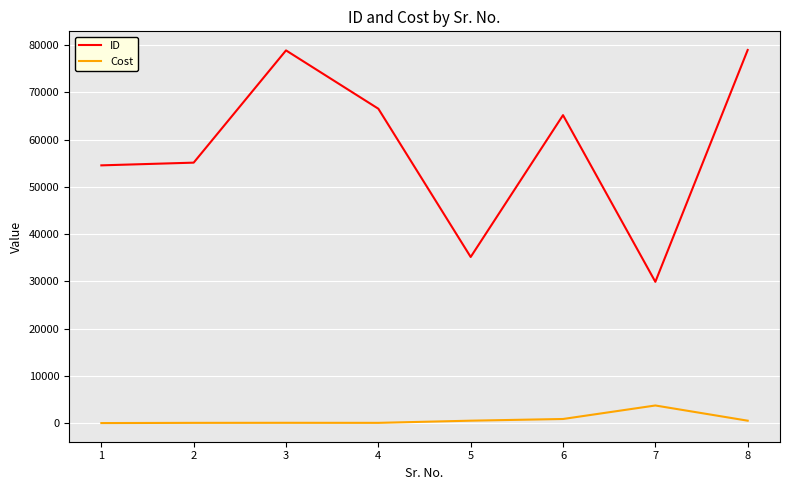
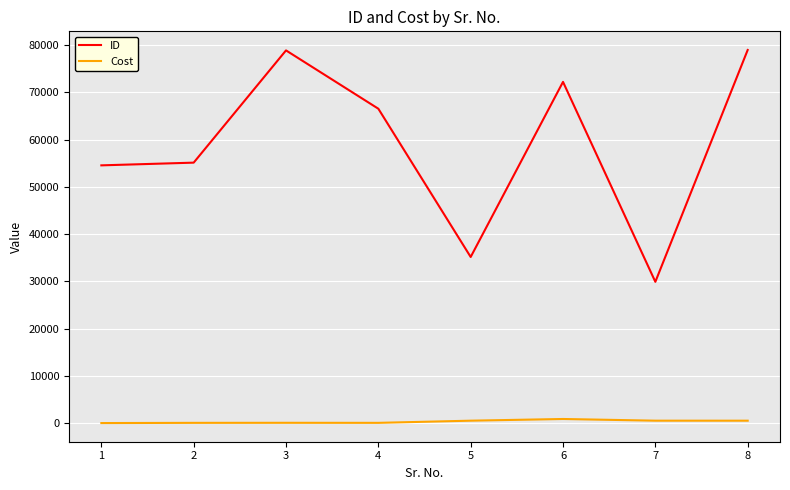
  {
    "ID": {
      "1": 55000,
      "2": 55000,
      "3": 79000,
      "4": 67000,
      "5": 35000,
-     "6": 65000,
+     "6": 72000,
      "7": 30000,
      "8": 79000
    },
    "Cost": {
      "1": 0,
      "2": 0,
      "3": 0,
      "4": 0,
      "5": 1000,
      "6": 1000,
-     "7": 4000,
+     "7": 1000,
      "8": 1000
    }
  }
